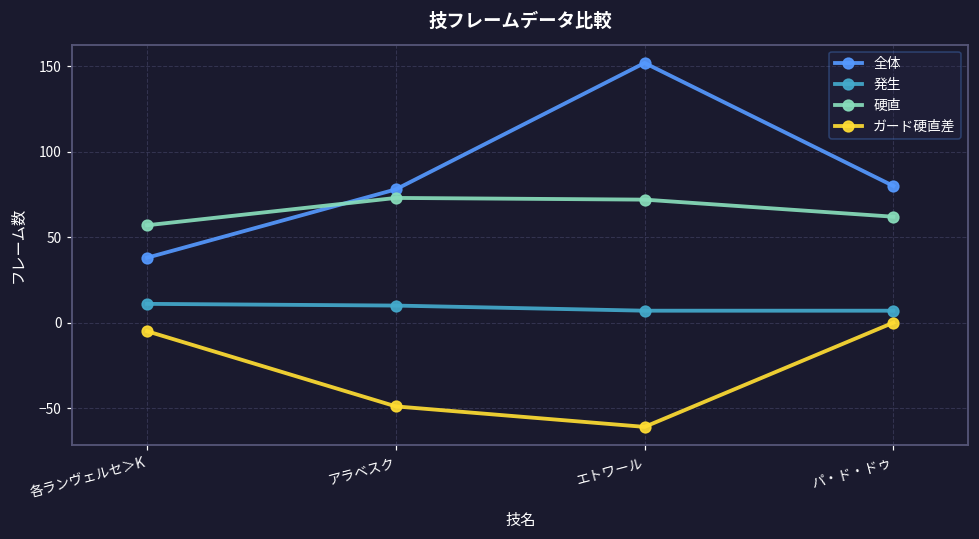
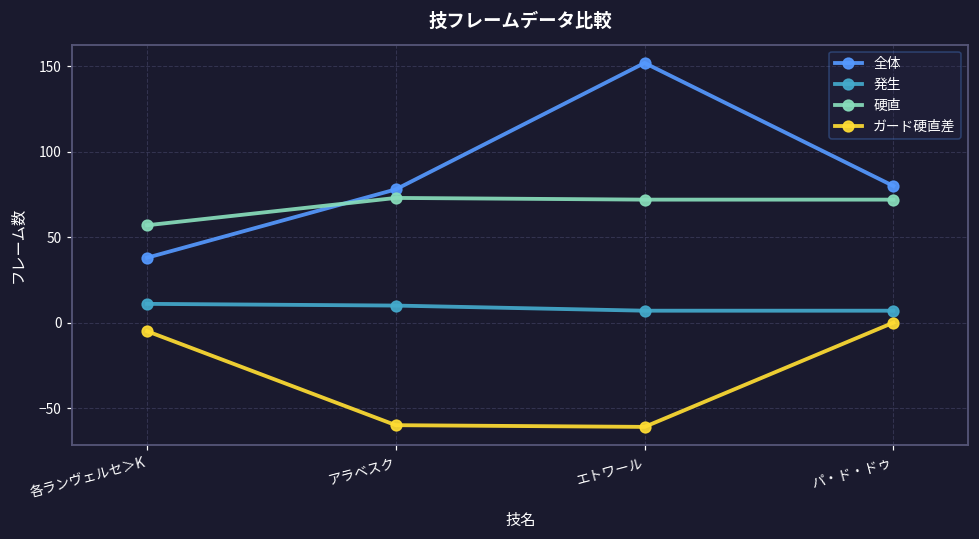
  {
    "硬直": {
      "各ランヴェルセ＞K": 57,
      "アラベスク": 73,
      "エトワール": 72,
-     "パ・ド・ドゥ": 62
+     "パ・ド・ドゥ": 72
    },
    "ガード硬直差": {
      "各ランヴェルセ＞K": -5,
-     "アラベスク": -49,
+     "アラベスク": -60,
      "エトワール": -61,
      "パ・ド・ドゥ": 0
    }
  }
